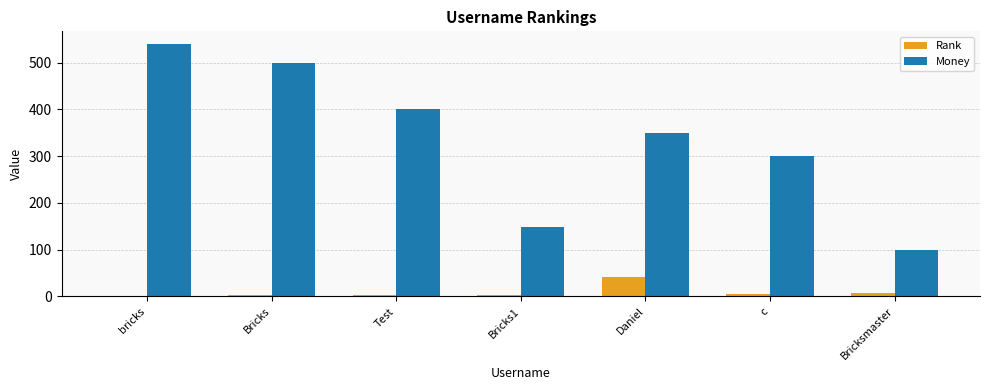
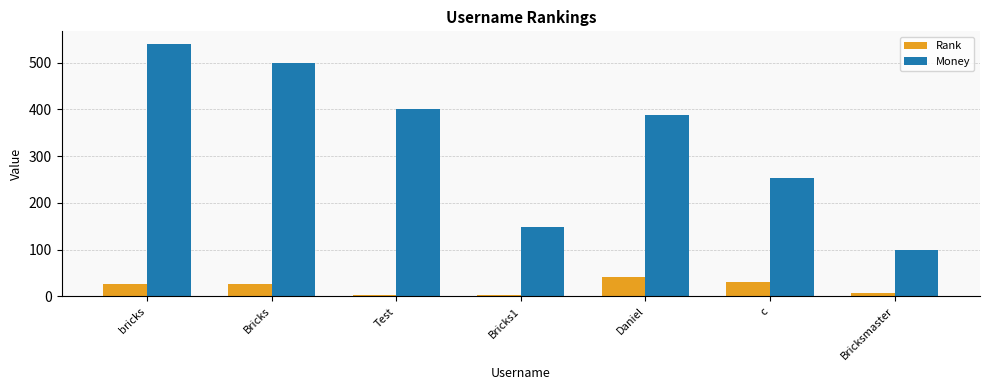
  {
    "Rank": {
-     "bricks": 0,
-     "Bricks": 0,
+     "bricks": 30,
+     "Bricks": 30,
      "Daniel": 40,
-     "c": 10,
+     "c": 30,
      "Bricksmaster": 10
    },
    "Money": {
      "bricks": 540,
      "Bricks": 500,
      "Test": 400,
      "Bricks1": 150,
-     "Daniel": 350,
-     "c": 300,
+     "Daniel": 390,
+     "c": 250,
      "Bricksmaster": 100
    }
  }
